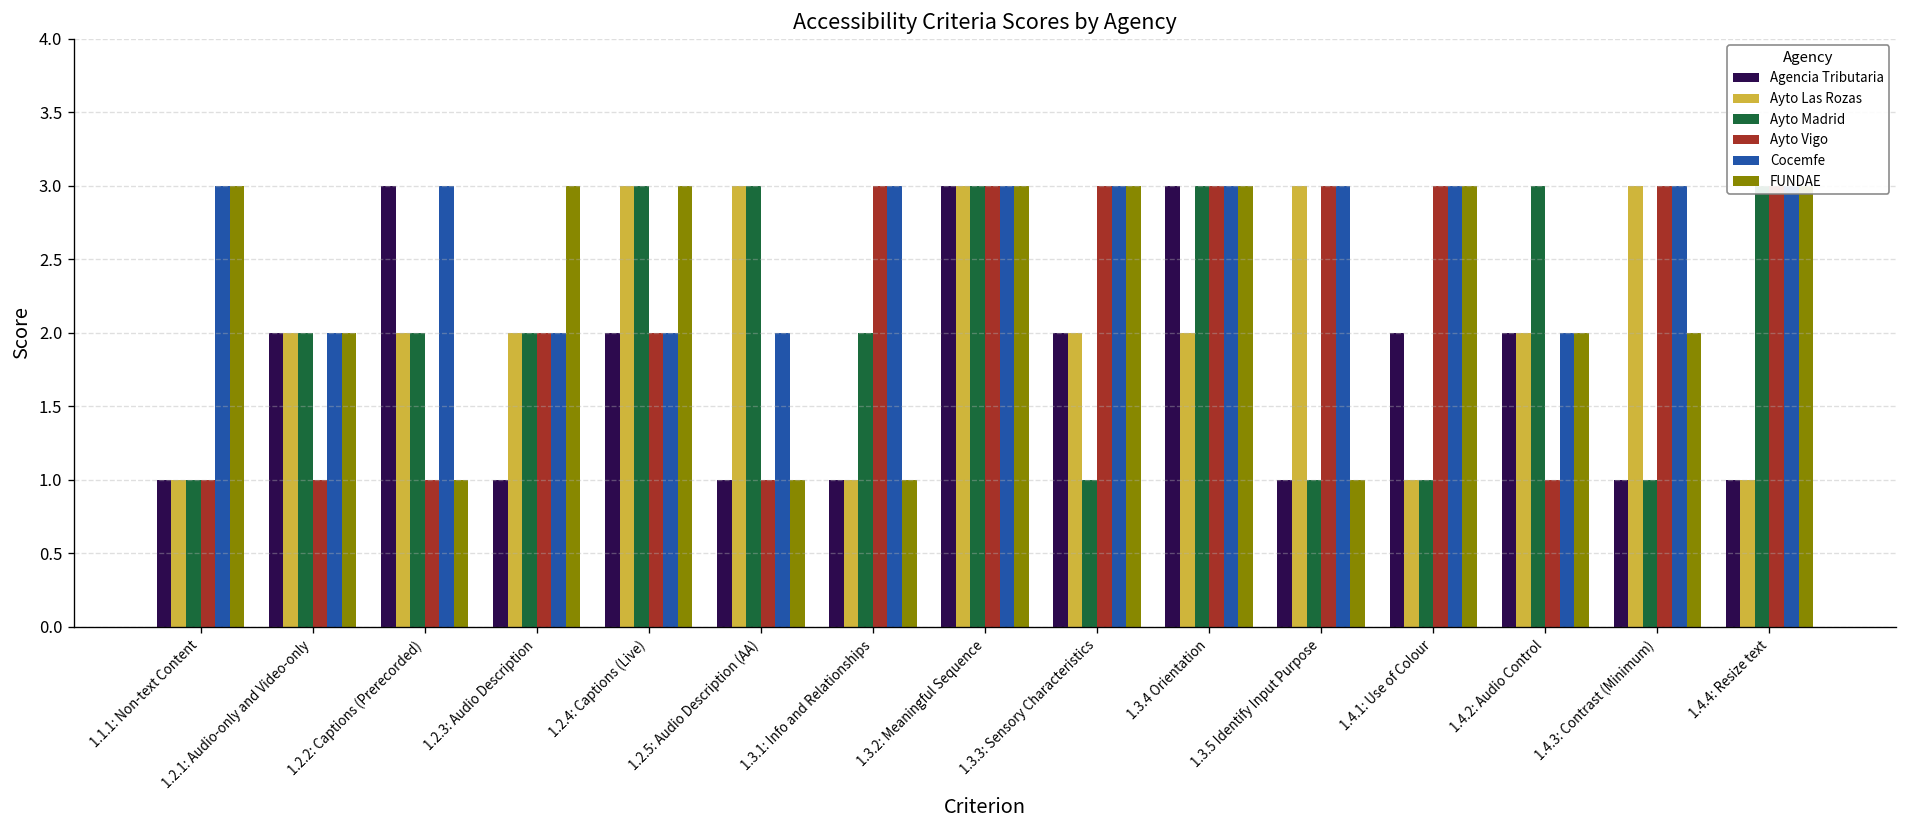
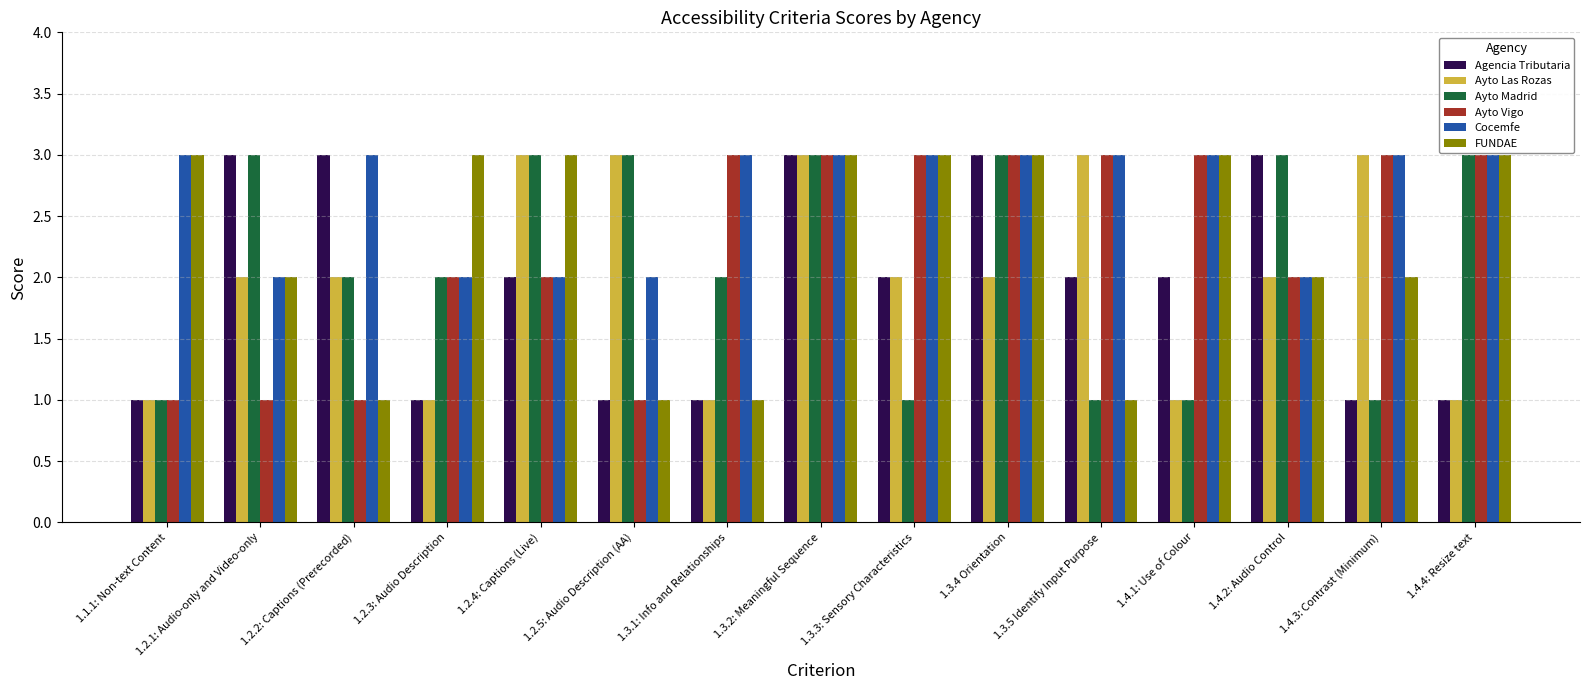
  {
    "Agencia Tributaria": {
      "1.1.1: Non-text Content": 1,
-     "1.2.1: Audio-only and Video-only": 2,
+     "1.2.1: Audio-only and Video-only": 3,
      "1.2.2: Captions (Prerecorded)": 3,
      "1.2.3: Audio Description": 1,
      "1.2.4: Captions (Live)": 2,
      "1.2.5: Audio Description (AA)": 1,
      "1.3.1: Info and Relationships": 1,
      "1.3.2: Meaningful Sequence": 3,
      "1.3.3: Sensory Characteristics": 2,
      "1.3.4 Orientation": 3,
-     "1.3.5 Identify Input Purpose": 1,
+     "1.3.5 Identify Input Purpose": 2,
      "1.4.1: Use of Colour": 2,
-     "1.4.2: Audio Control": 2,
+     "1.4.2: Audio Control": 3,
      "1.4.3: Contrast (Minimum)": 1,
      "1.4.4: Resize text": 1
    },
    "Ayto Las Rozas": {
      "1.1.1: Non-text Content": 1,
      "1.2.1: Audio-only and Video-only": 2,
      "1.2.2: Captions (Prerecorded)": 2,
-     "1.2.3: Audio Description": 2,
+     "1.2.3: Audio Description": 1,
      "1.2.4: Captions (Live)": 3,
      "1.2.5: Audio Description (AA)": 3,
      "1.3.1: Info and Relationships": 1,
      "1.3.2: Meaningful Sequence": 3,
      "1.3.3: Sensory Characteristics": 2,
      "1.3.4 Orientation": 2,
      "1.3.5 Identify Input Purpose": 3,
      "1.4.1: Use of Colour": 1,
      "1.4.2: Audio Control": 2,
      "1.4.3: Contrast (Minimum)": 3,
      "1.4.4: Resize text": 1
    },
    "Ayto Madrid": {
      "1.1.1: Non-text Content": 1,
-     "1.2.1: Audio-only and Video-only": 2,
+     "1.2.1: Audio-only and Video-only": 3,
      "1.2.2: Captions (Prerecorded)": 2,
      "1.2.3: Audio Description": 2,
      "1.2.4: Captions (Live)": 3,
      "1.2.5: Audio Description (AA)": 3,
      "1.3.1: Info and Relationships": 2,
      "1.3.2: Meaningful Sequence": 3,
      "1.3.3: Sensory Characteristics": 1,
      "1.3.4 Orientation": 3,
      "1.3.5 Identify Input Purpose": 1,
      "1.4.1: Use of Colour": 1,
      "1.4.2: Audio Control": 3,
      "1.4.3: Contrast (Minimum)": 1,
      "1.4.4: Resize text": 3
    },
    "Ayto Vigo": {
      "1.1.1: Non-text Content": 1,
      "1.2.1: Audio-only and Video-only": 1,
      "1.2.2: Captions (Prerecorded)": 1,
      "1.2.3: Audio Description": 2,
      "1.2.4: Captions (Live)": 2,
      "1.2.5: Audio Description (AA)": 1,
      "1.3.1: Info and Relationships": 3,
      "1.3.2: Meaningful Sequence": 3,
      "1.3.3: Sensory Characteristics": 3,
      "1.3.4 Orientation": 3,
      "1.3.5 Identify Input Purpose": 3,
      "1.4.1: Use of Colour": 3,
-     "1.4.2: Audio Control": 1,
+     "1.4.2: Audio Control": 2,
      "1.4.3: Contrast (Minimum)": 3,
      "1.4.4: Resize text": 3
    },
    "Cocemfe": {
      "1.1.1: Non-text Content": 3,
      "1.2.1: Audio-only and Video-only": 2,
      "1.2.2: Captions (Prerecorded)": 3,
      "1.2.3: Audio Description": 2,
      "1.2.4: Captions (Live)": 2,
      "1.2.5: Audio Description (AA)": 2,
      "1.3.1: Info and Relationships": 3,
      "1.3.2: Meaningful Sequence": 3,
      "1.3.3: Sensory Characteristics": 3,
      "1.3.4 Orientation": 3,
      "1.3.5 Identify Input Purpose": 3,
      "1.4.1: Use of Colour": 3,
      "1.4.2: Audio Control": 2,
      "1.4.3: Contrast (Minimum)": 3,
      "1.4.4: Resize text": 3
    },
    "FUNDAE": {
      "1.1.1: Non-text Content": 3,
      "1.2.1: Audio-only and Video-only": 2,
      "1.2.2: Captions (Prerecorded)": 1,
      "1.2.3: Audio Description": 3,
      "1.2.4: Captions (Live)": 3,
      "1.2.5: Audio Description (AA)": 1,
      "1.3.1: Info and Relationships": 1,
      "1.3.2: Meaningful Sequence": 3,
      "1.3.3: Sensory Characteristics": 3,
      "1.3.4 Orientation": 3,
      "1.3.5 Identify Input Purpose": 1,
      "1.4.1: Use of Colour": 3,
      "1.4.2: Audio Control": 2,
      "1.4.3: Contrast (Minimum)": 2,
      "1.4.4: Resize text": 3
    }
  }
